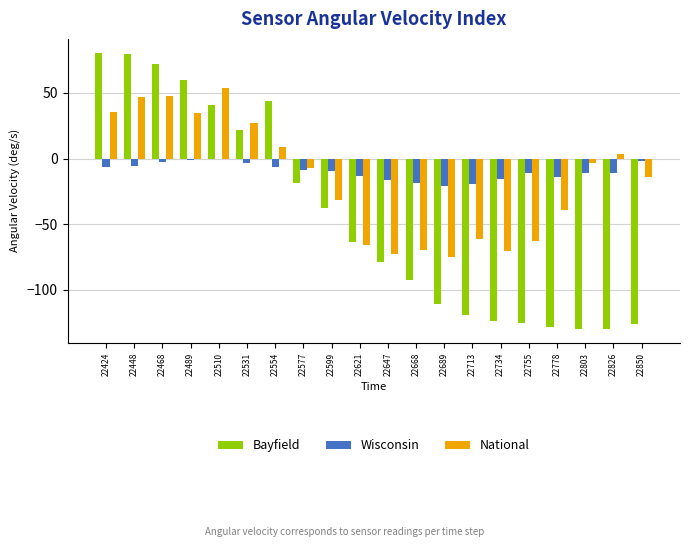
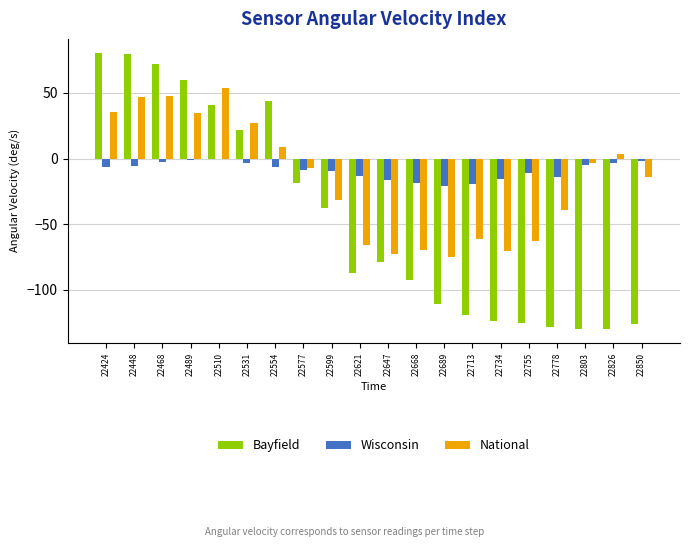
  {
    "Bayfield": {
      "22424": 81,
      "22448": 80,
      "22468": 72,
      "22489": 60,
      "22510": 41,
      "22531": 22,
      "22554": 44,
      "22577": -18,
      "22599": -38,
-     "22621": -63,
+     "22621": -87,
      "22647": -79,
      "22668": -92,
      "22689": -110,
      "22713": -119,
      "22734": -124,
      "22755": -126,
      "22778": -128,
      "22803": -130,
      "22826": -130,
      "22850": -126
    },
    "Wisconsin": {
      "22424": -6,
      "22448": -5,
      "22468": -3,
      "22531": -4,
      "22554": -6,
      "22577": -9,
      "22599": -10,
      "22621": -13,
      "22647": -17,
      "22668": -19,
      "22689": -21,
      "22713": -19,
      "22734": -16,
      "22755": -11,
      "22778": -14,
-     "22803": -11,
-     "22826": -11
+     "22803": -5,
+     "22826": -4
    },
    "National": {
      "22424": 36,
      "22448": 47,
      "22468": 48,
      "22489": 35,
      "22510": 54,
      "22531": 27,
      "22554": 9,
      "22577": -7,
      "22599": -32,
      "22621": -66,
      "22647": -73,
      "22668": -69,
      "22689": -75,
      "22713": -61,
      "22734": -70,
      "22755": -63,
      "22778": -39,
      "22803": -3,
      "22826": 3,
      "22850": -14
    }
  }
